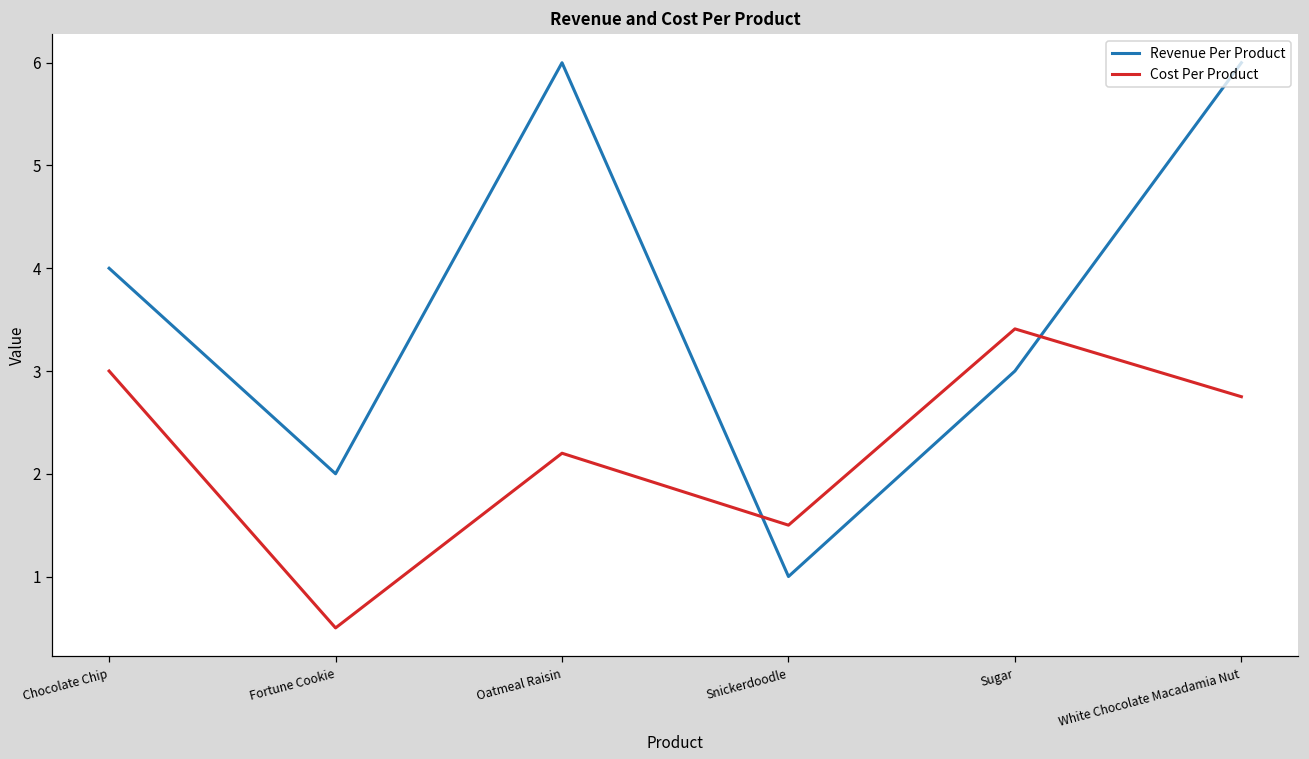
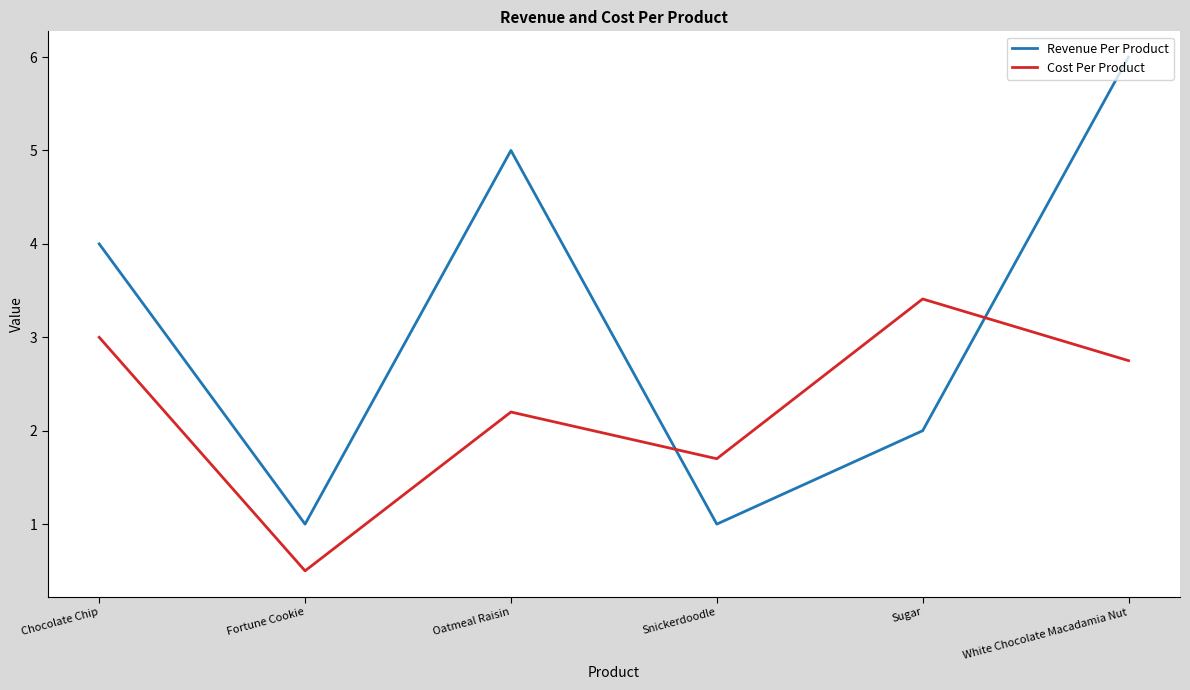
  {
    "Revenue Per Product": {
      "Chocolate Chip": 4,
-     "Fortune Cookie": 2,
-     "Oatmeal Raisin": 6,
+     "Fortune Cookie": 1,
+     "Oatmeal Raisin": 5,
      "Snickerdoodle": 1,
-     "Sugar": 3
+     "Sugar": 2
    },
    "Cost Per Product": {
      "Chocolate Chip": 3.0,
      "Fortune Cookie": 0.5,
      "Oatmeal Raisin": 2.2,
-     "Snickerdoodle": 1.5,
+     "Snickerdoodle": 1.7,
      "Sugar": 3.4,
      "White Chocolate Macadamia Nut": 2.8
    }
  }
